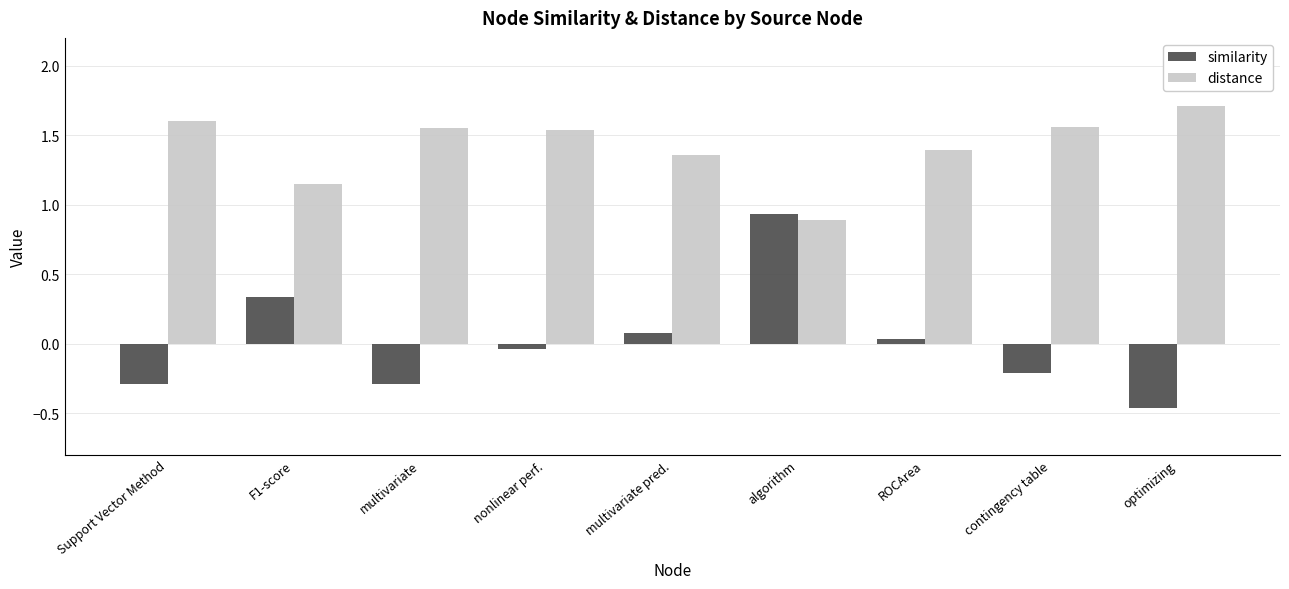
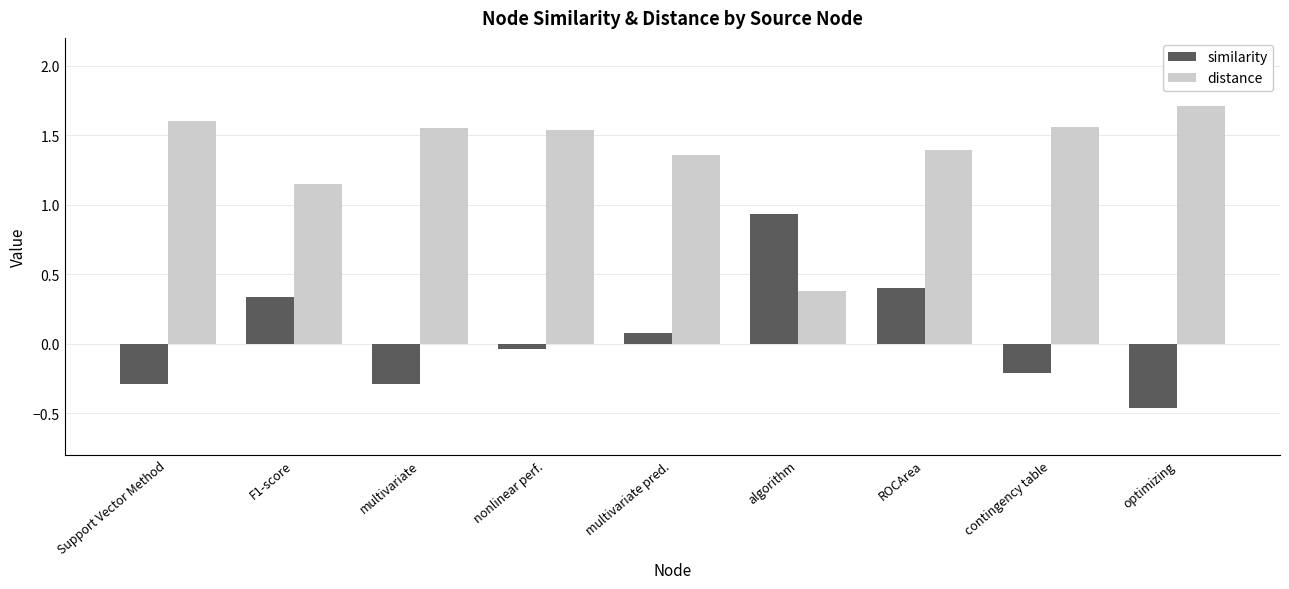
  {
    "similarity": {
      "Support Vector Method": -0.29,
      "F1-score": 0.34,
      "multivariate": -0.29,
      "nonlinear perf.": -0.04,
      "multivariate pred.": 0.07,
      "algorithm": 0.93,
-     "ROCArea": 0.03,
+     "ROCArea": 0.40,
      "contingency table": -0.21,
      "optimizing": -0.46
    },
    "distance": {
      "Support Vector Method": 1.60,
      "F1-score": 1.15,
      "multivariate": 1.55,
      "nonlinear perf.": 1.54,
      "multivariate pred.": 1.36,
-     "algorithm": 0.89,
+     "algorithm": 0.38,
      "ROCArea": 1.39,
      "contingency table": 1.56,
      "optimizing": 1.71
    }
  }
